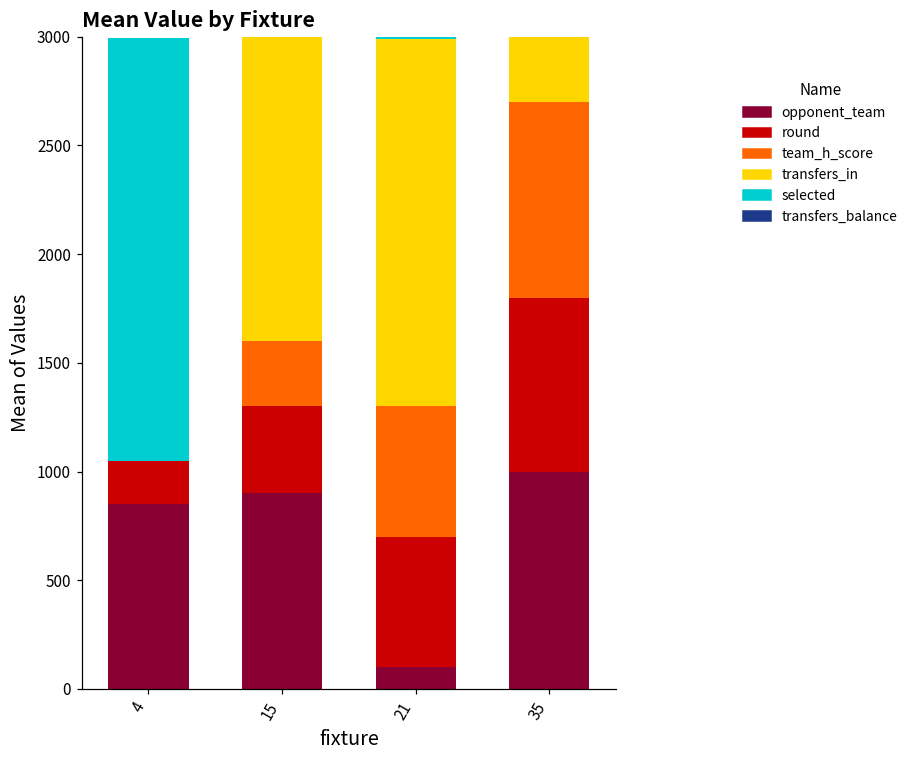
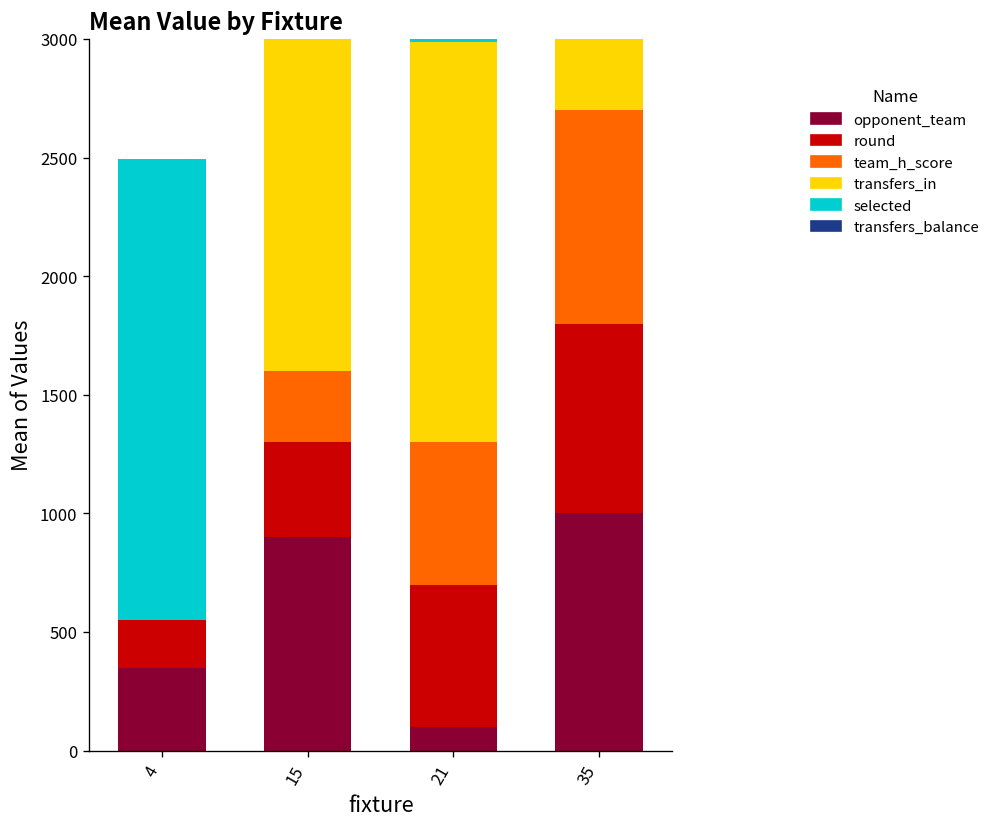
  {
    "opponent_team": {
-     "4": 850,
+     "4": 350,
      "15": 900,
      "21": 100,
      "35": 1000
    },
    "round": {
      "4": 200,
      "15": 400,
      "21": 600,
      "35": 800
    },
    "team_h_score": {
      "4": 0,
      "15": 300,
      "21": 600,
      "35": 900
    },
    "transfers_in": {
      "4": 0,
      "21": 1690
    },
    "selected": {
      "4": 1940
    },
    "transfers_balance": {
      "4": 0
    }
  }
